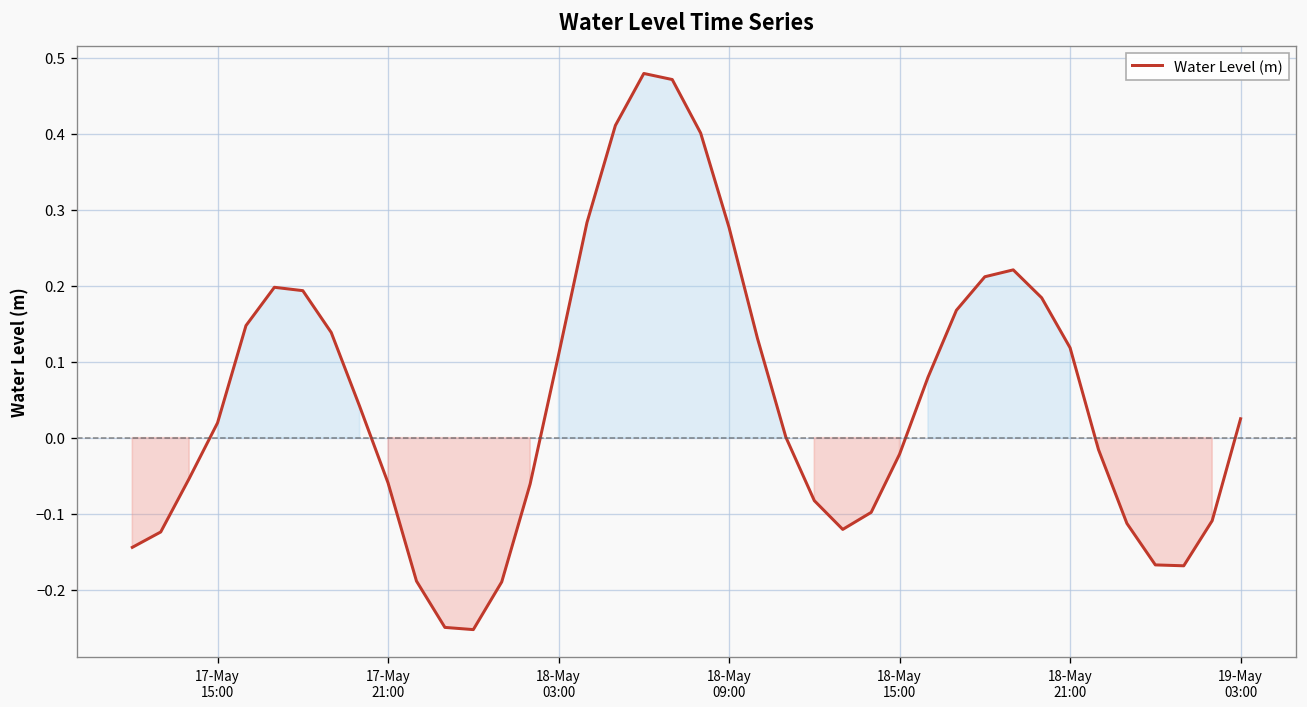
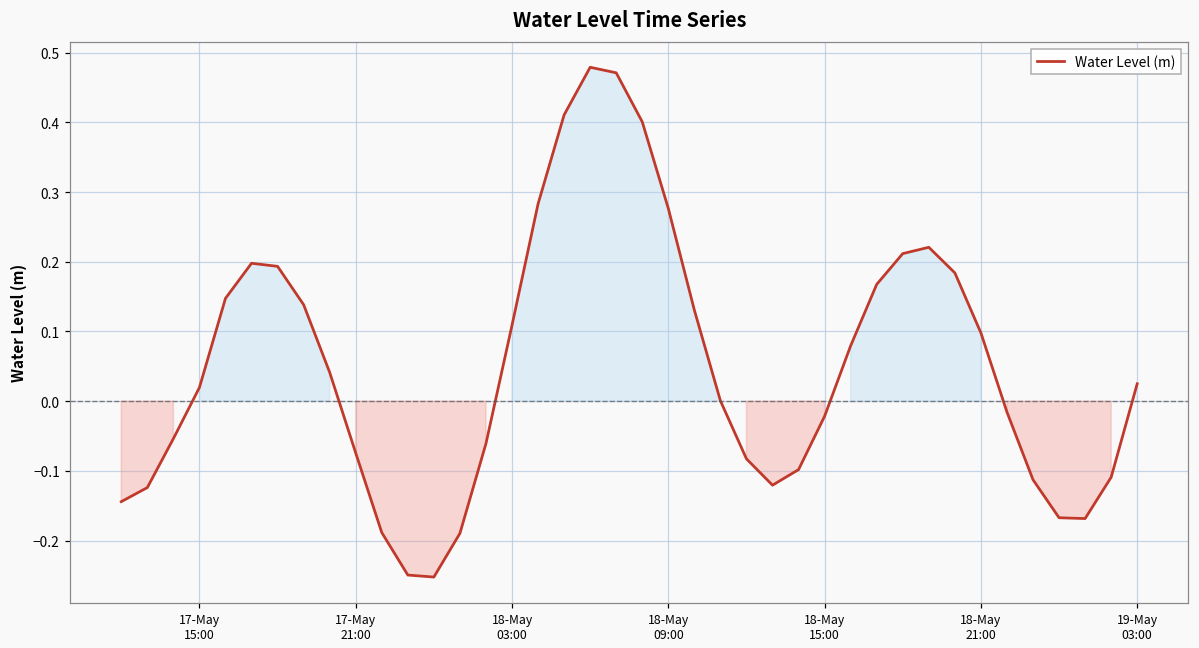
  {
    "17-May 15:00": 0.02,
-   "17-May 21:00": -0.06,
+   "17-May 21:00": -0.07,
    "18-May 03:00": 0.11,
    "18-May 09:00": 0.28,
    "18-May 15:00": -0.02,
-   "18-May 21:00": 0.12,
+   "18-May 21:00": 0.10,
    "19-May 03:00": 0.02
  }
